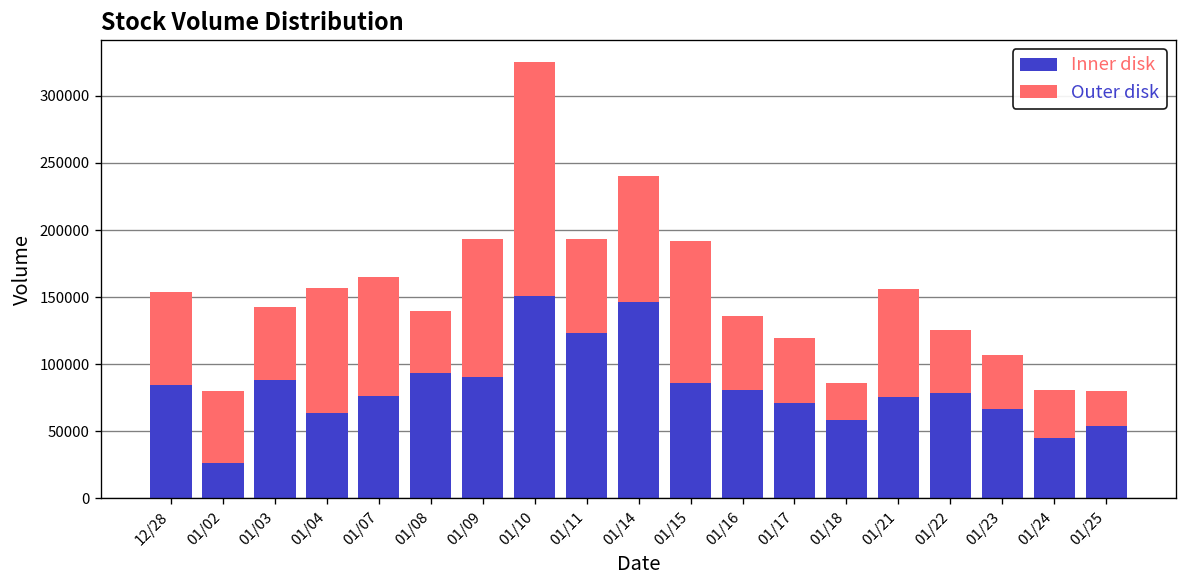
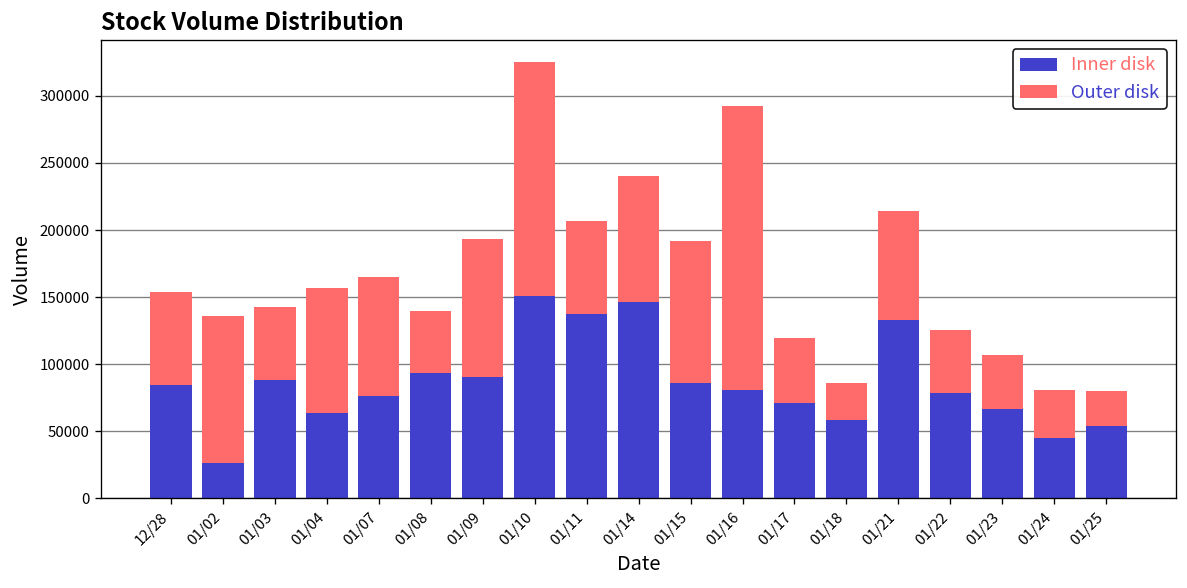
  {
    "Inner disk": {
      "12/28": 85000,
      "01/02": 27000,
      "01/03": 88000,
      "01/04": 64000,
      "01/07": 77000,
      "01/08": 93000,
      "01/09": 91000,
      "01/10": 151000,
-     "01/11": 123000,
+     "01/11": 137000,
      "01/14": 146000,
      "01/15": 86000,
      "01/16": 81000,
      "01/17": 71000,
      "01/18": 59000,
-     "01/21": 75000,
+     "01/21": 133000,
      "01/22": 79000,
      "01/23": 67000,
      "01/24": 45000,
      "01/25": 54000
    },
    "Outer disk": {
      "12/28": 69000,
-     "01/02": 54000,
+     "01/02": 110000,
      "01/03": 54000,
      "01/04": 93000,
      "01/07": 89000,
      "01/08": 46000,
      "01/09": 103000,
      "01/10": 175000,
      "01/11": 70000,
      "01/14": 94000,
      "01/15": 106000,
-     "01/16": 55000,
+     "01/16": 212000,
      "01/17": 48000,
      "01/18": 27000,
      "01/21": 81000,
      "01/22": 46000,
      "01/23": 40000,
      "01/24": 36000,
      "01/25": 26000
    }
  }
